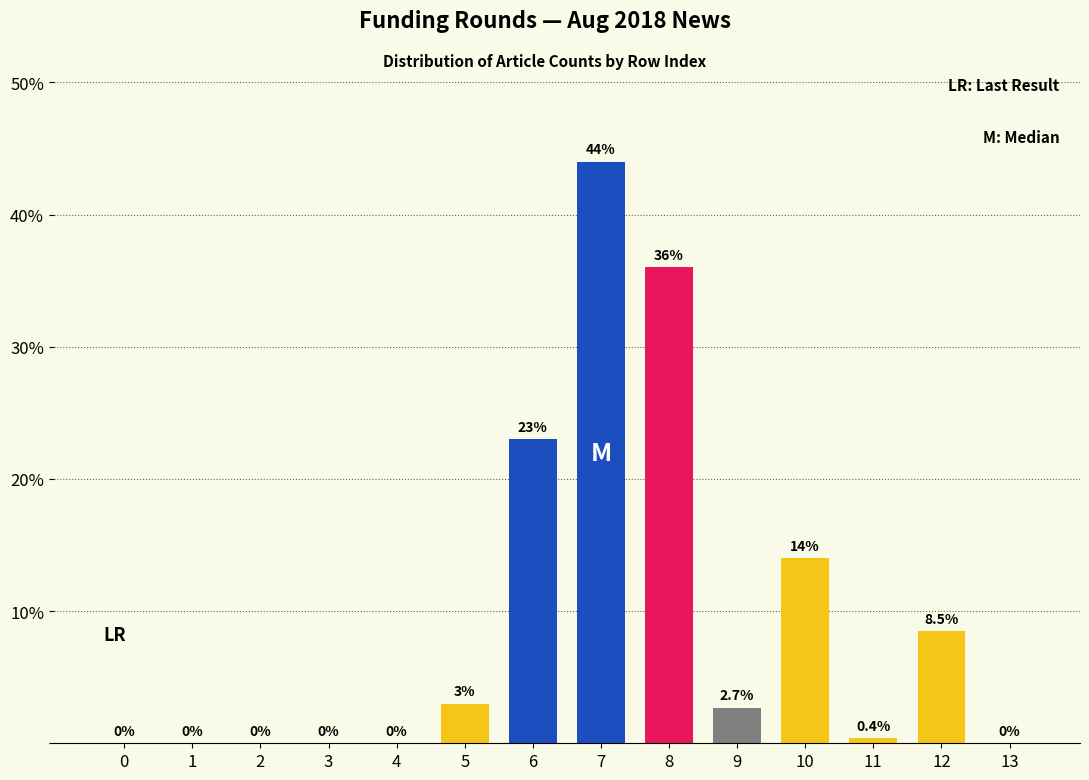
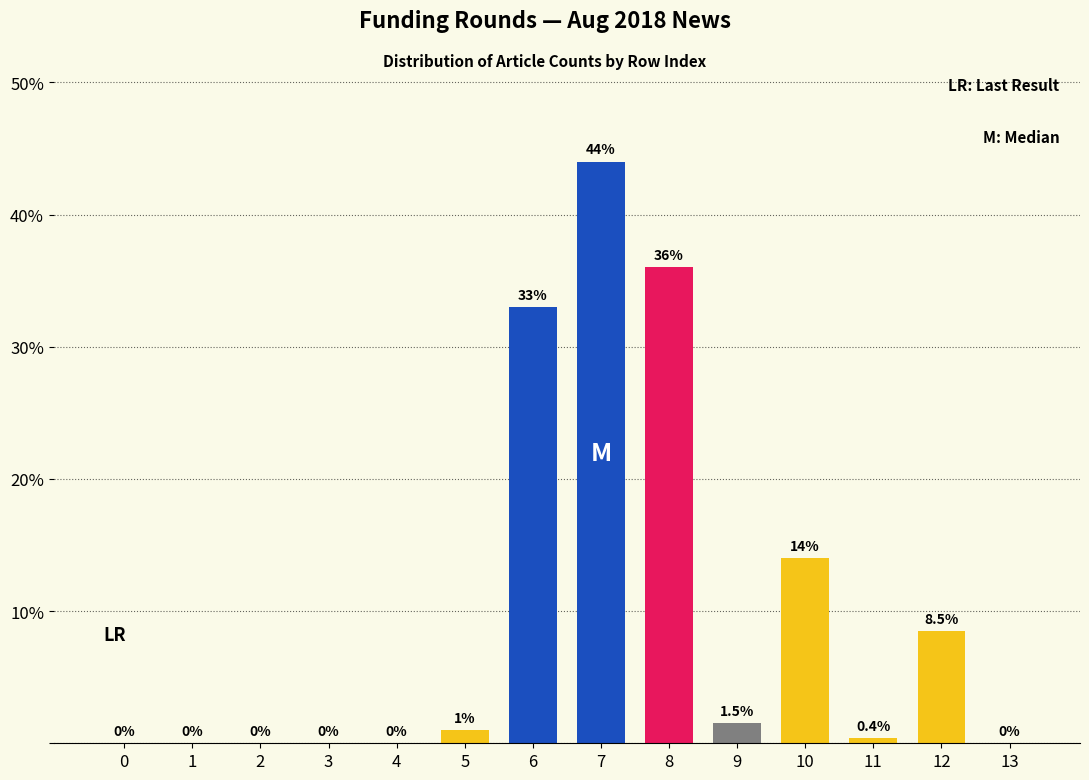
  {
    "0": "0%",
    "1": "0%",
    "2": "0%",
    "3": "0%",
    "4": "0%",
-   "5": "3%",
-   "6": "23%",
+   "5": "1%",
+   "6": "33%",
    "7": "44%",
    "8": "36%",
-   "9": "2.7%",
+   "9": "1.5%",
    "10": "14%",
    "11": "0.4%",
    "12": "8.5%",
    "13": "0%"
  }
